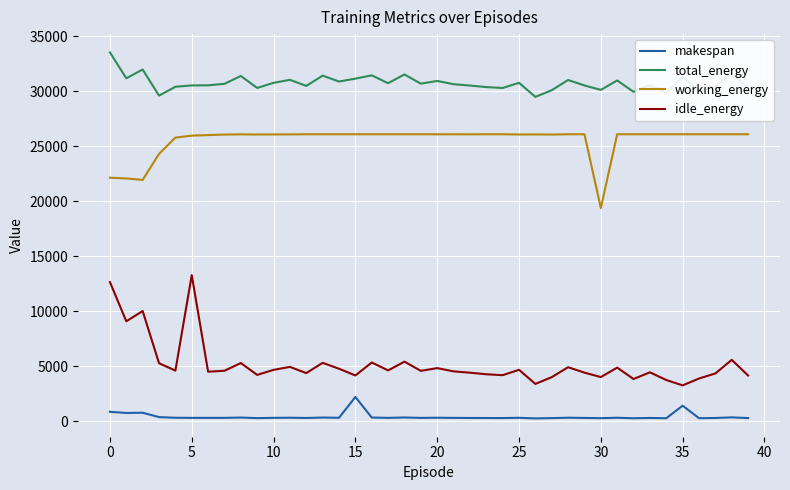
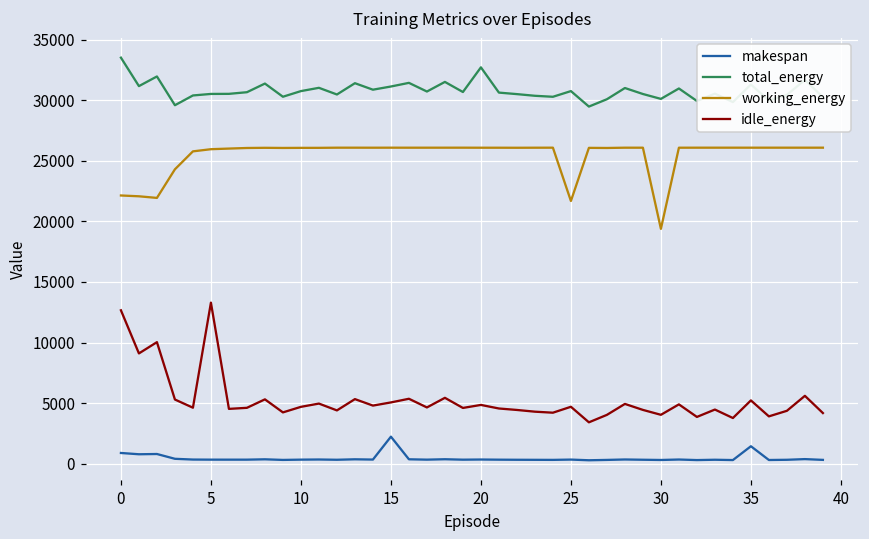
  {
    "makespan": {
      "0": 900,
      "5": 300,
      "10": 300,
      "15": 2200,
      "20": 300,
      "25": 300,
      "30": 300,
      "35": 1400
    },
    "total_energy": {
      "0": 33500,
      "5": 30500,
      "10": 30800,
      "15": 31100,
-     "20": 30900,
+     "20": 32700,
      "25": 30800,
      "30": 30100
    },
    "working_energy": {
      "0": 22100,
      "5": 26000,
      "10": 26100,
      "15": 26100,
      "20": 26100,
-     "25": 26100,
+     "25": 21700,
      "30": 19400,
      "35": 26100
    },
    "idle_energy": {
      "0": 12700,
      "5": 13300,
      "10": 4700,
-     "15": 4200,
+     "15": 5100,
      "20": 4800,
      "25": 4700,
      "30": 4000,
-     "35": 3300
+     "35": 5200
    }
  }
